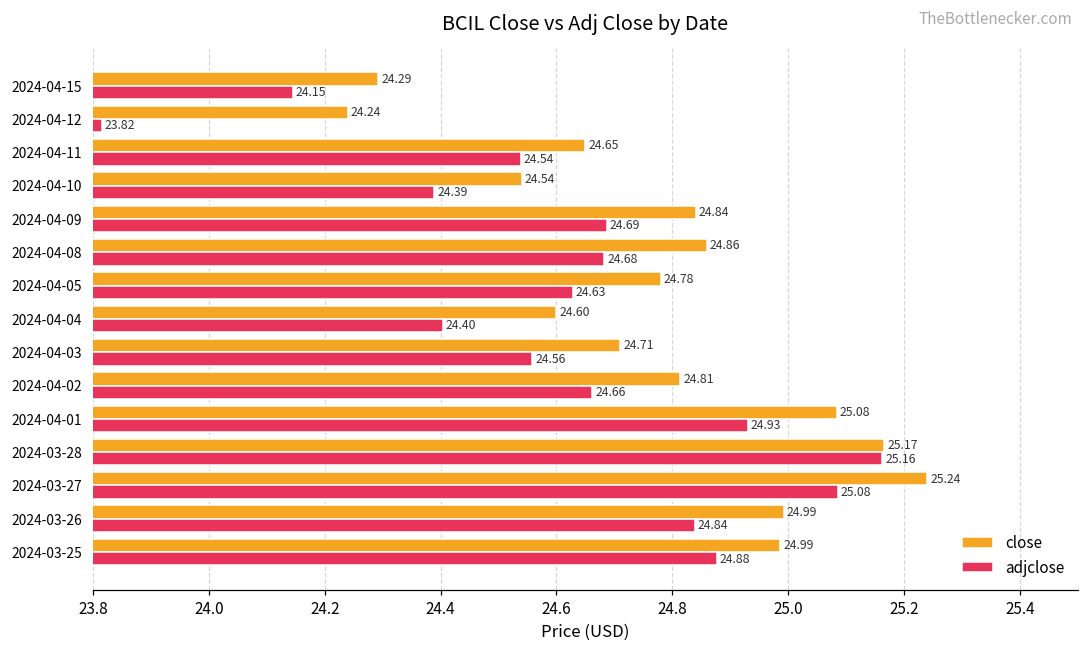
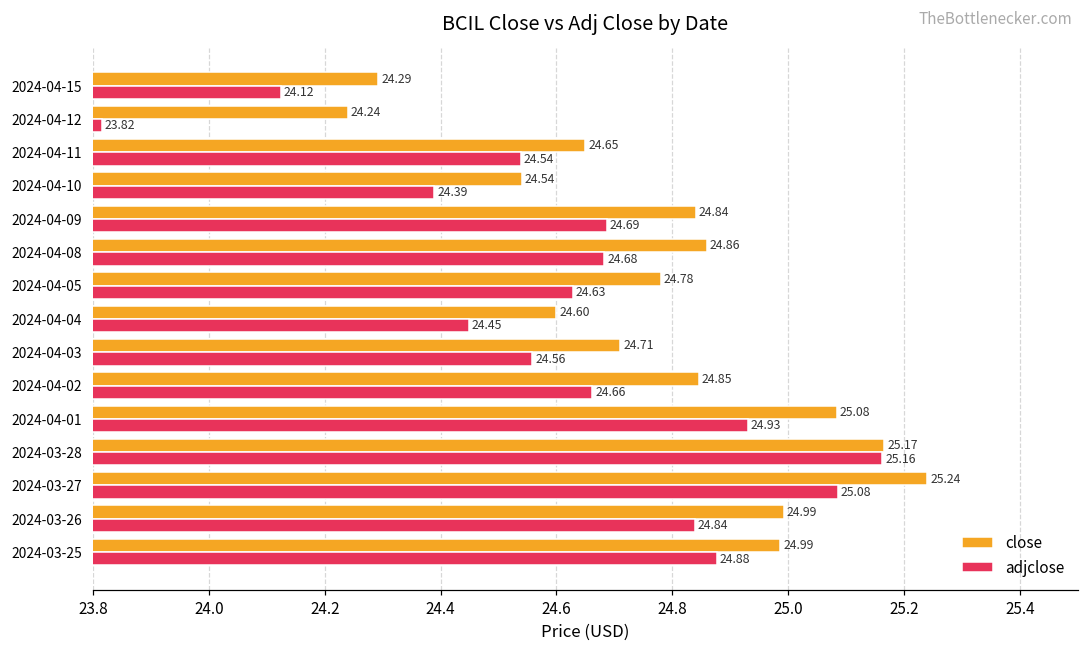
  {
    "close": {
      "2024-04-15": 24.29,
      "2024-04-12": 24.24,
      "2024-04-11": 24.65,
      "2024-04-10": 24.54,
      "2024-04-09": 24.84,
      "2024-04-08": 24.86,
      "2024-04-05": 24.78,
      "2024-04-04": 24.60,
      "2024-04-03": 24.71,
-     "2024-04-02": 24.81,
+     "2024-04-02": 24.85,
      "2024-04-01": 25.08,
      "2024-03-28": 25.17,
      "2024-03-27": 25.24,
      "2024-03-26": 24.99,
      "2024-03-25": 24.99
    },
    "adjclose": {
-     "2024-04-15": 24.15,
+     "2024-04-15": 24.12,
      "2024-04-12": 23.82,
      "2024-04-11": 24.54,
      "2024-04-10": 24.39,
      "2024-04-09": 24.69,
      "2024-04-08": 24.68,
      "2024-04-05": 24.63,
-     "2024-04-04": 24.40,
+     "2024-04-04": 24.45,
      "2024-04-03": 24.56,
      "2024-04-02": 24.66,
      "2024-04-01": 24.93,
      "2024-03-28": 25.16,
      "2024-03-27": 25.08,
      "2024-03-26": 24.84,
      "2024-03-25": 24.88
    }
  }
